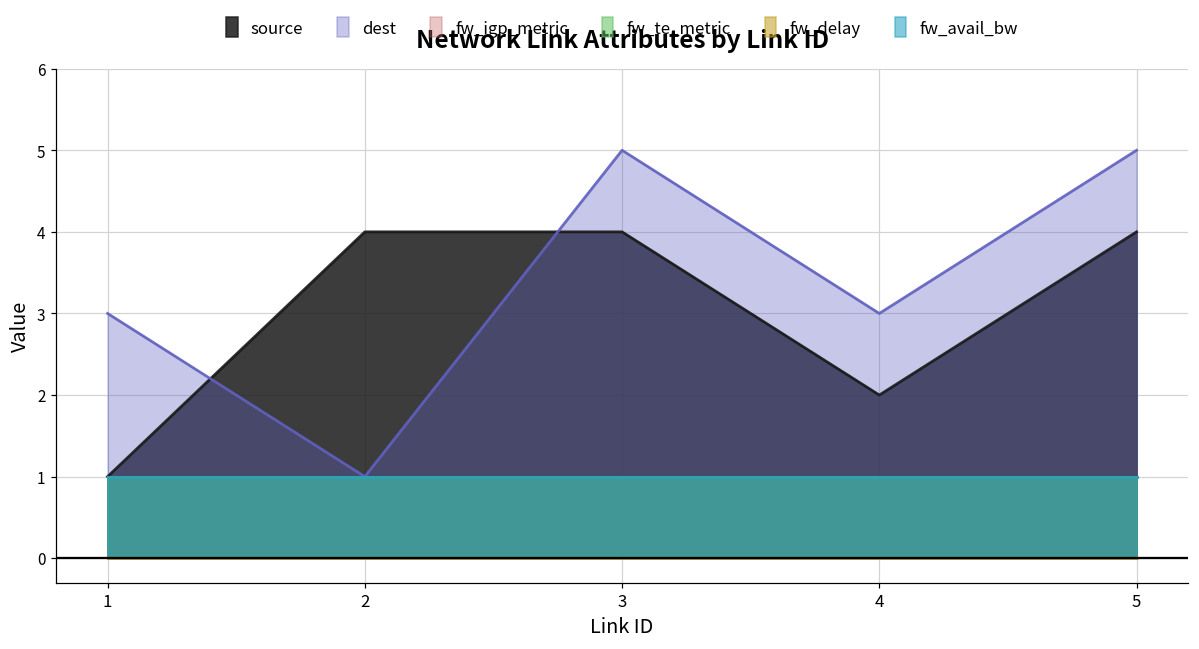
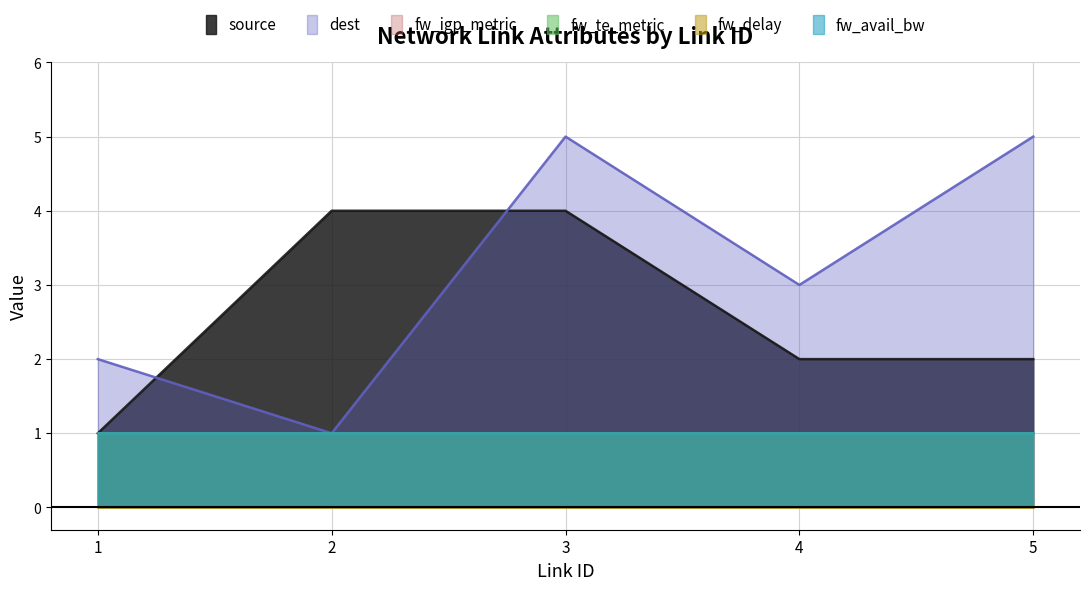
  {
    "source": {
      "2": 4,
      "3": 4,
      "4": 2,
-     "5": 4
+     "5": 2
    },
    "dest": {
-     "1": 3,
+     "1": 2,
      "3": 5,
      "4": 3,
      "5": 5
    },
    "fw_avail_bw": {
      "3": 1,
      "4": 1,
      "5": 1
    },
    "fw_delay": {
      "1": 0,
      "2": 0,
      "3": 0,
      "4": 0,
      "5": 0
    }
  }
